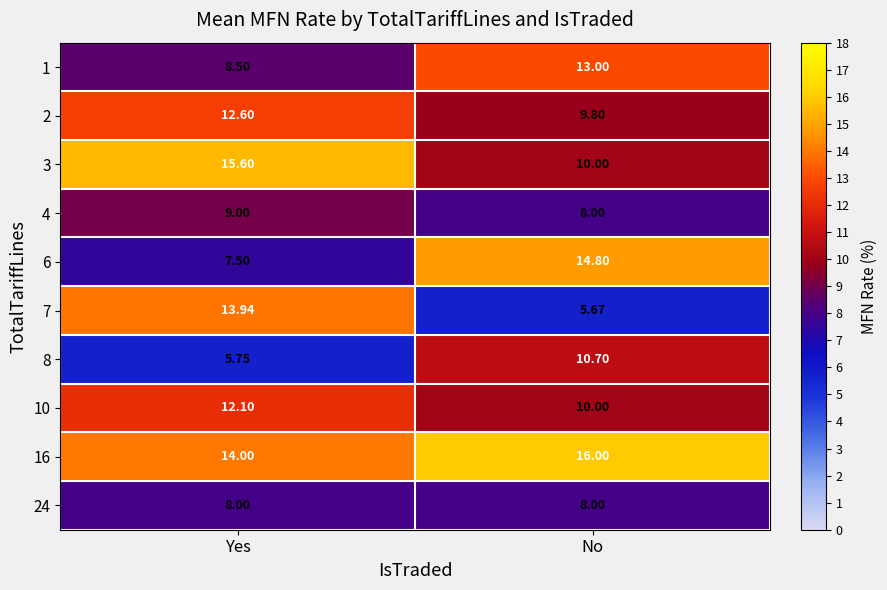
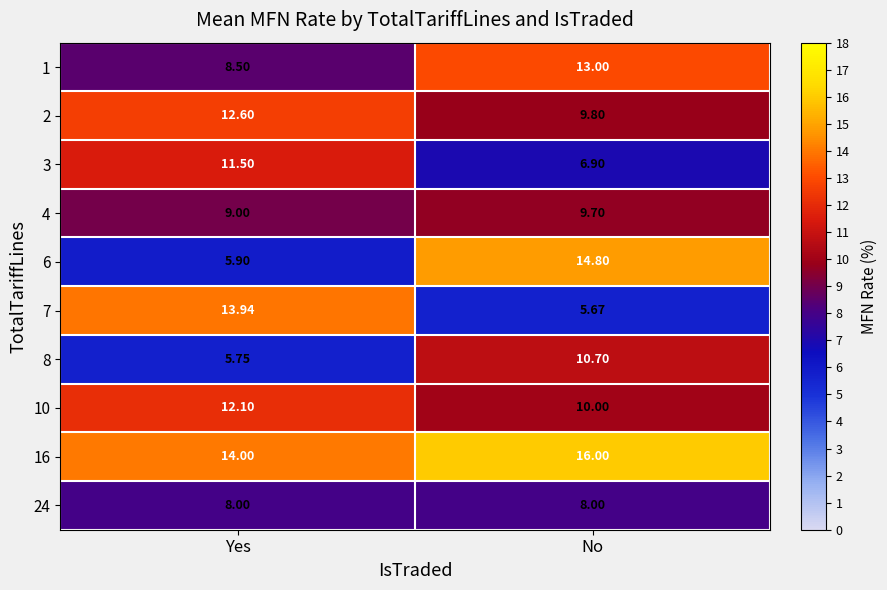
  {
    "1": {
      "Yes": 8.50,
      "No": 13.00
    },
    "2": {
      "Yes": 12.60,
      "No": 9.80
    },
    "3": {
-     "Yes": 15.60,
-     "No": 10.00
+     "Yes": 11.50,
+     "No": 6.90
    },
    "4": {
      "Yes": 9.00,
-     "No": 8.00
+     "No": 9.70
    },
    "6": {
-     "Yes": 7.50,
+     "Yes": 5.90,
      "No": 14.80
    },
    "7": {
      "Yes": 13.94,
      "No": 5.67
    },
    "8": {
      "Yes": 5.75,
      "No": 10.70
    },
    "10": {
      "Yes": 12.10,
      "No": 10.00
    },
    "16": {
      "Yes": 14.00,
      "No": 16.00
    },
    "24": {
      "Yes": 8.00,
      "No": 8.00
    }
  }
